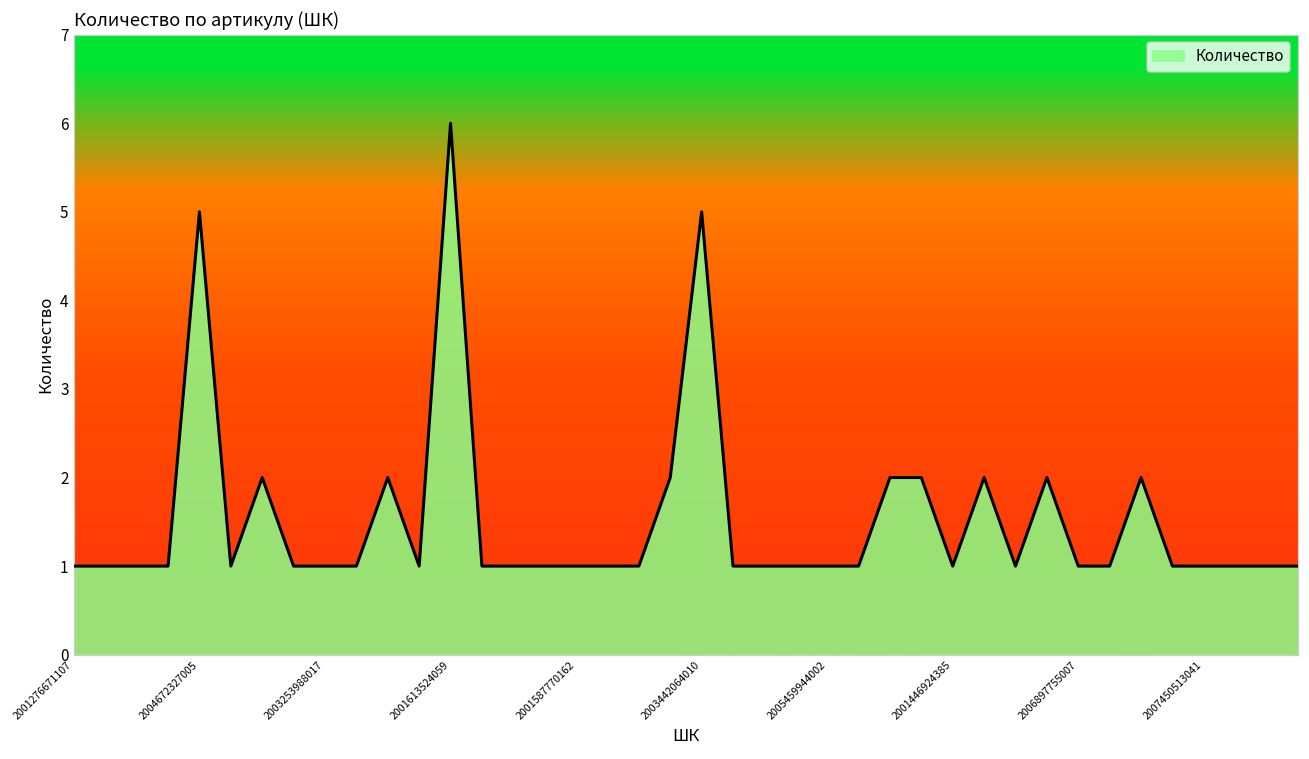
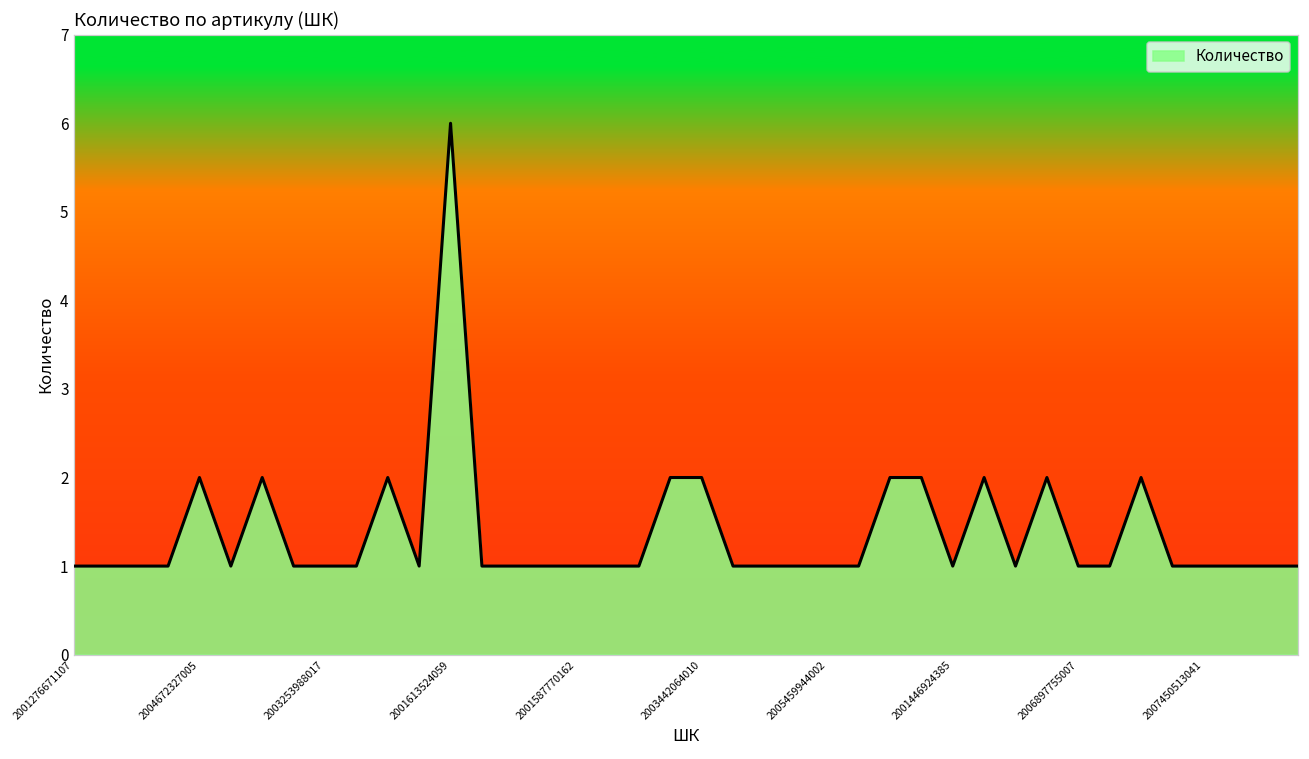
  {
    "2001276671107": 1,
-   "2004672327005": 5,
+   "2004672327005": 2,
    "2003253988017": 1,
    "2001613524059": 6,
    "2001587770162": 1,
-   "2003442064010": 5,
+   "2003442064010": 2,
    "2005459944002": 1,
    "2001446924385": 1,
    "2006897755007": 1,
    "2007450513041": 1
  }
